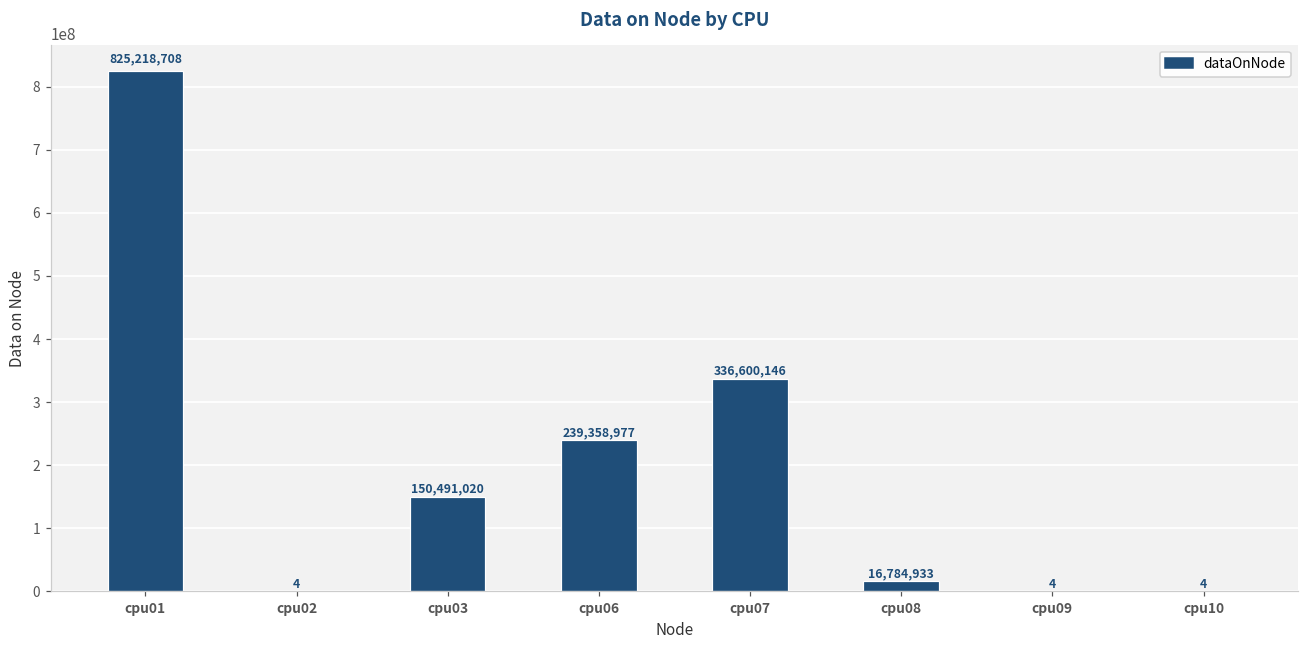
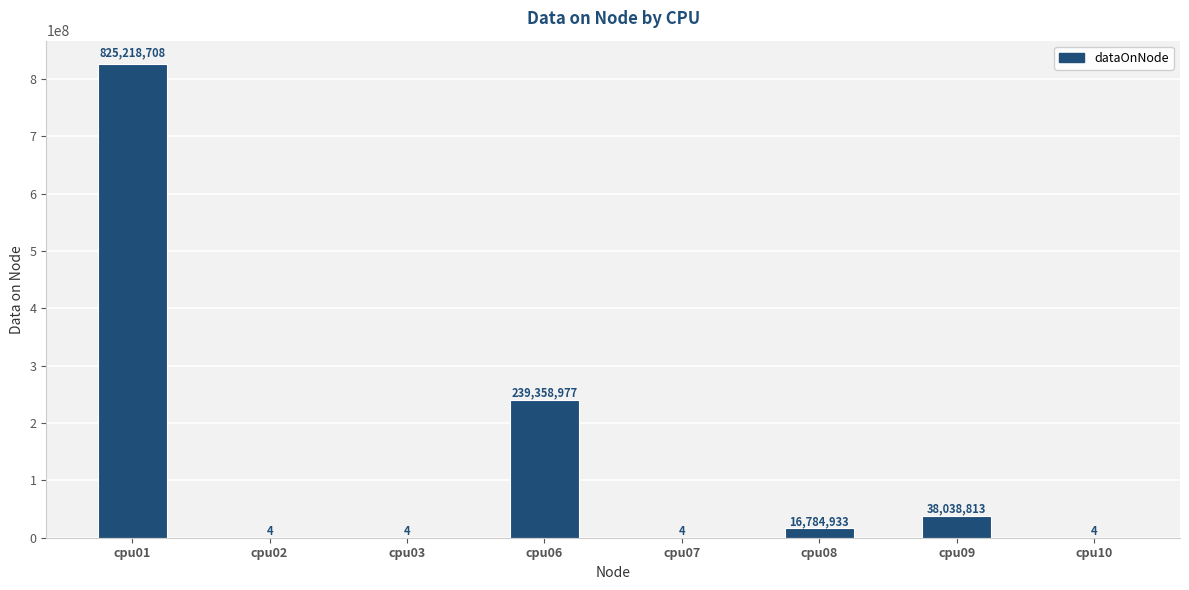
  {
    "cpu01": "825,218,708",
    "cpu02": "4",
-   "cpu03": "150,491,020",
+   "cpu03": "4",
    "cpu06": "239,358,977",
-   "cpu07": "336,600,146",
+   "cpu07": "4",
    "cpu08": "16,784,933",
-   "cpu09": "4",
+   "cpu09": "38,038,813",
    "cpu10": "4"
  }
